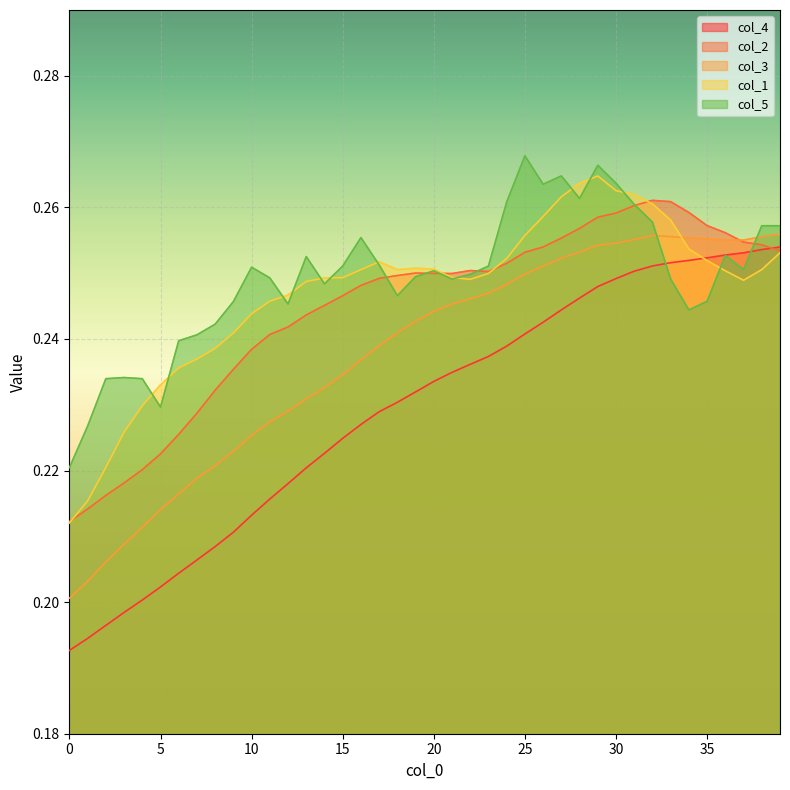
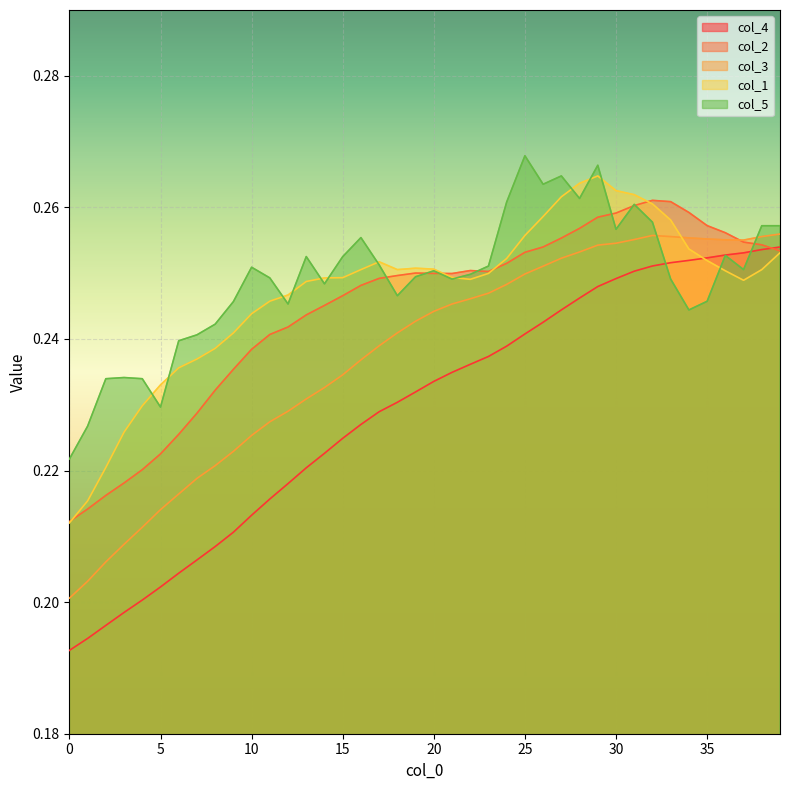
  {
    "col_5": {
-     "0": 0.220,
+     "0": 0.222,
      "5": 0.230,
      "10": 0.251,
-     "15": 0.251,
+     "15": 0.253,
      "25": 0.268,
-     "30": 0.264,
+     "30": 0.257,
      "35": 0.246
    }
  }
